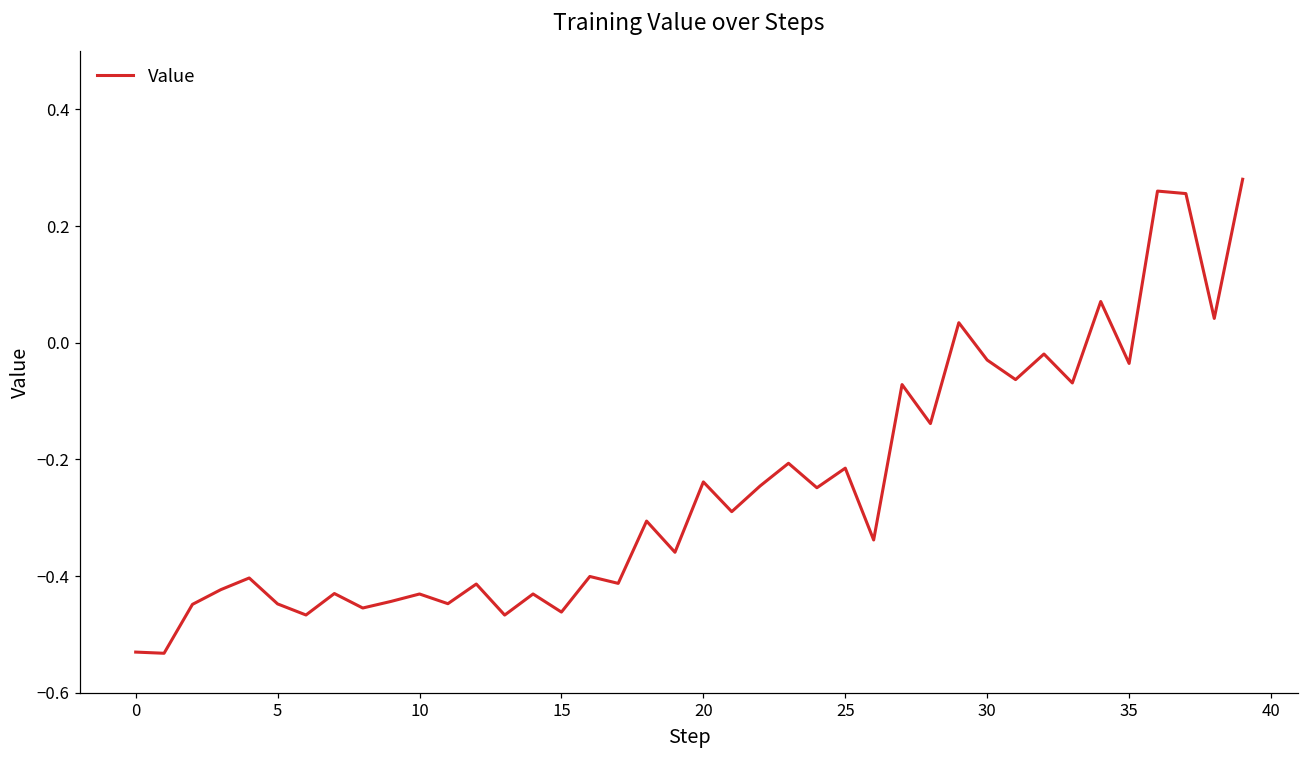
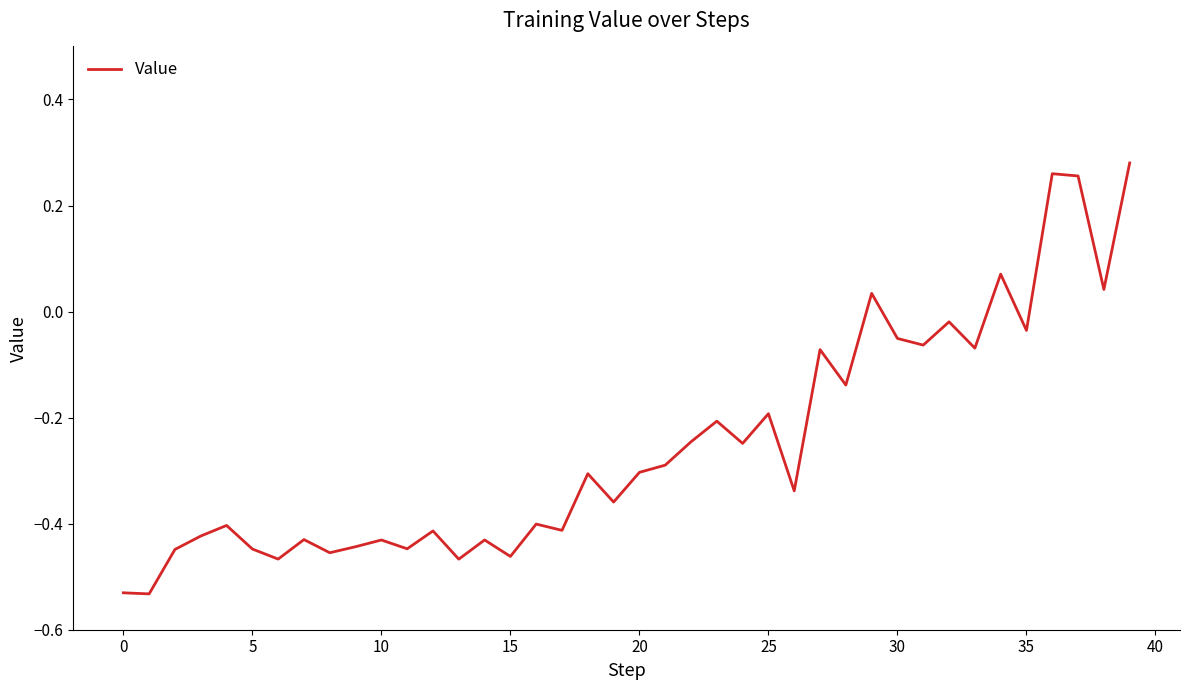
  {
    "0": -0.53,
    "5": -0.45,
    "10": -0.43,
    "15": -0.46,
-   "20": -0.24,
-   "25": -0.22,
-   "30": -0.03,
+   "20": -0.30,
+   "25": -0.19,
+   "30": -0.05,
    "35": -0.04
  }
